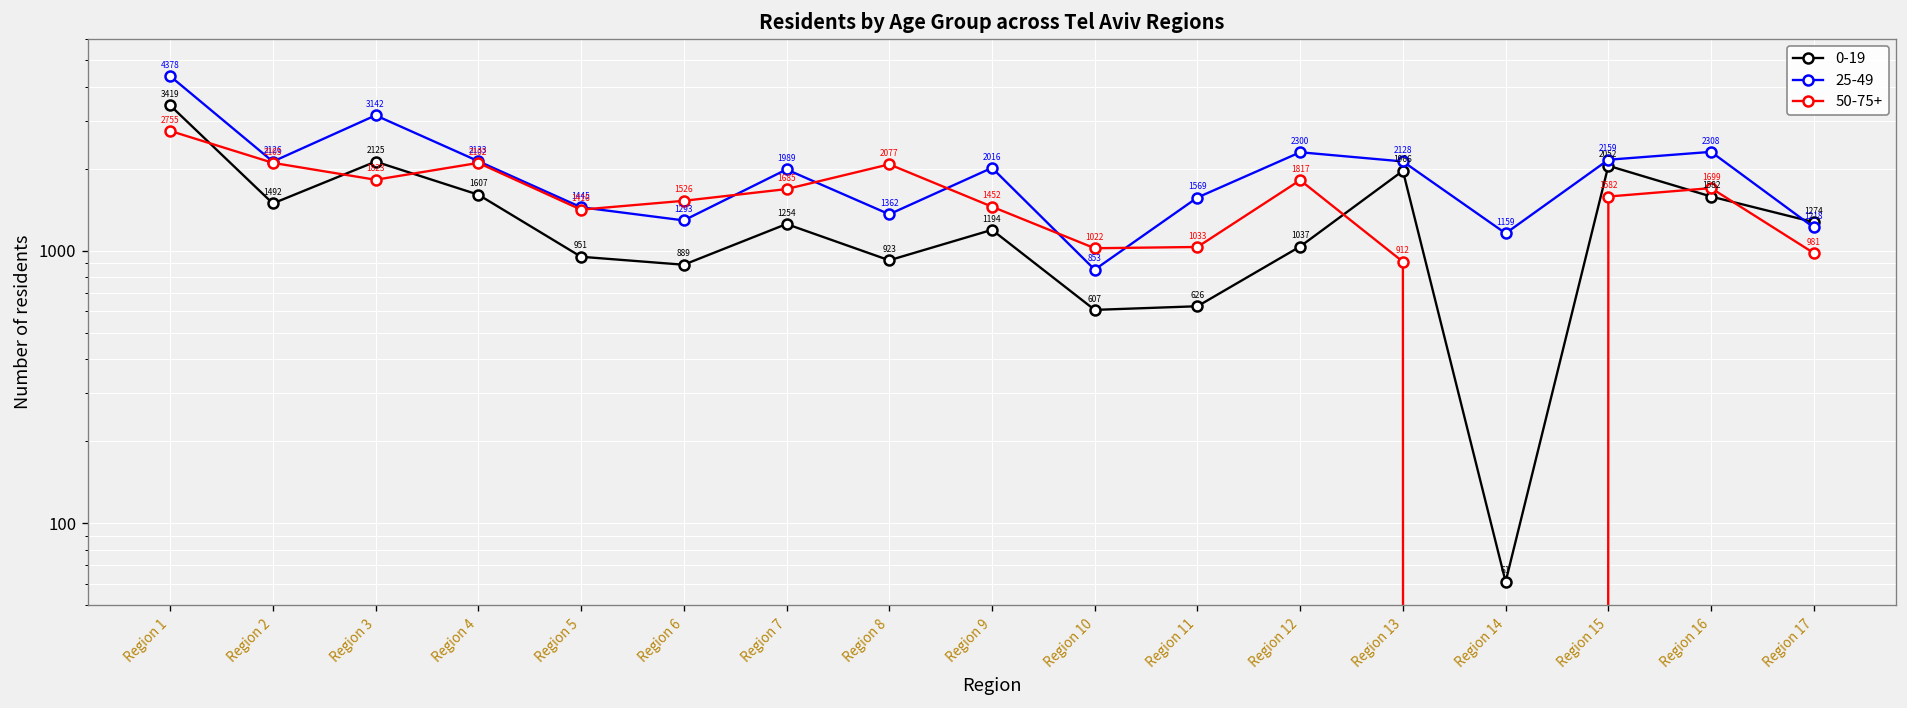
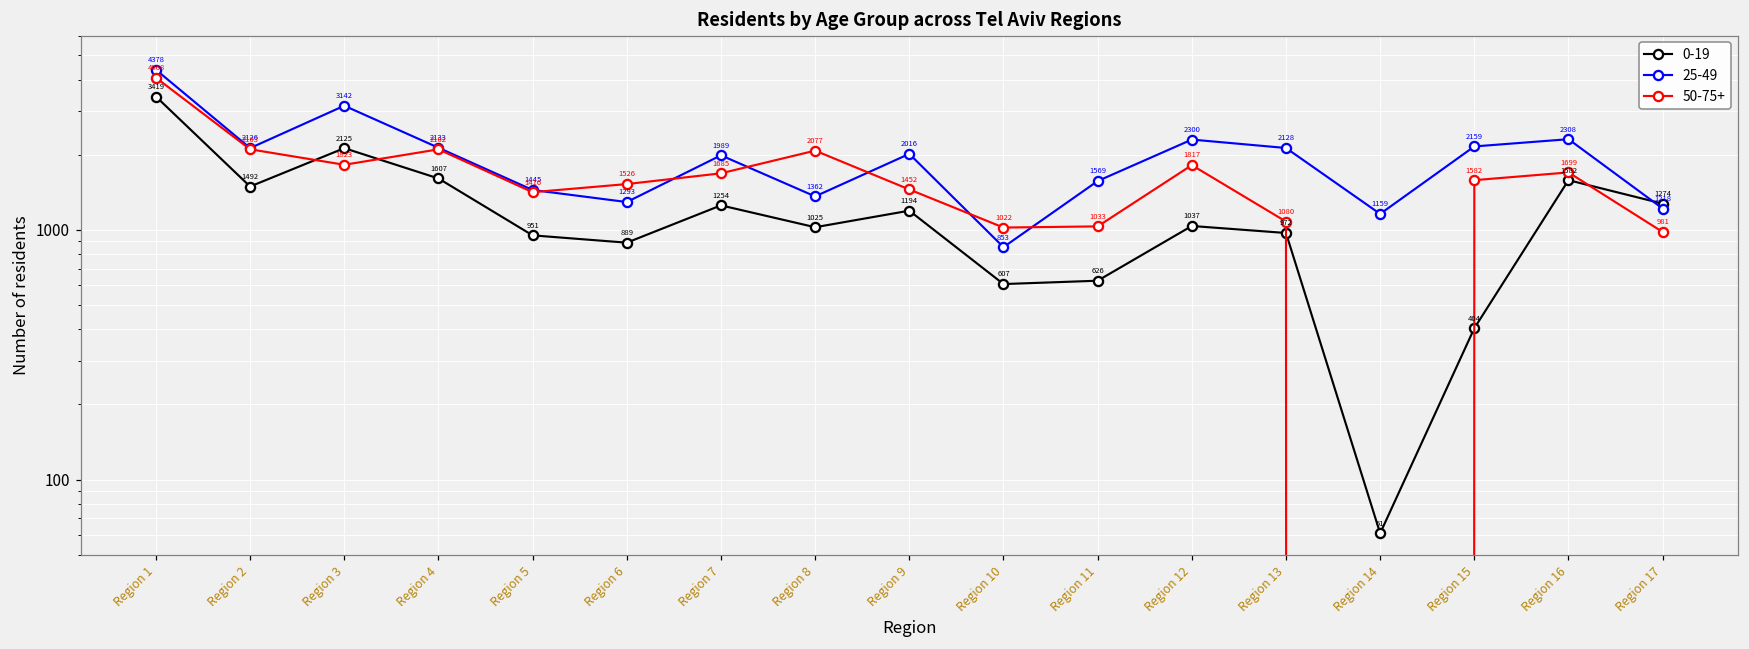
  {
    "0-19": {
      "Region 1": 3419,
      "Region 2": 1492,
      "Region 3": 2125,
      "Region 4": 1607,
      "Region 5": 951,
      "Region 6": 889,
      "Region 7": 1254,
-     "Region 8": 923,
+     "Region 8": 1025,
      "Region 9": 1194,
      "Region 10": 607,
      "Region 11": 626,
      "Region 12": 1037,
-     "Region 13": 1966,
+     "Region 13": 972,
      "Region 14": 61,
-     "Region 15": 2052
+     "Region 15": 404
    },
    "25-49": {
      "Region 1": 4378,
      "Region 3": 3142,
      "Region 6": 1293,
      "Region 7": 1989,
      "Region 8": 1362,
      "Region 9": 2016,
      "Region 10": 853,
      "Region 11": 1569,
      "Region 12": 2300,
      "Region 13": 2128,
      "Region 14": 1159,
      "Region 16": 2308
    },
    "50-75+": {
-     "Region 1": 2755,
+     "Region 1": 4068,
      "Region 3": 1823,
      "Region 6": 1526,
      "Region 7": 1685,
      "Region 8": 2077,
      "Region 9": 1452,
      "Region 10": 1022,
      "Region 11": 1033,
      "Region 12": 1817,
-     "Region 13": 912,
+     "Region 13": 1080,
      "Region 15": 1582,
      "Region 16": 1699,
      "Region 17": 981
    }
  }
